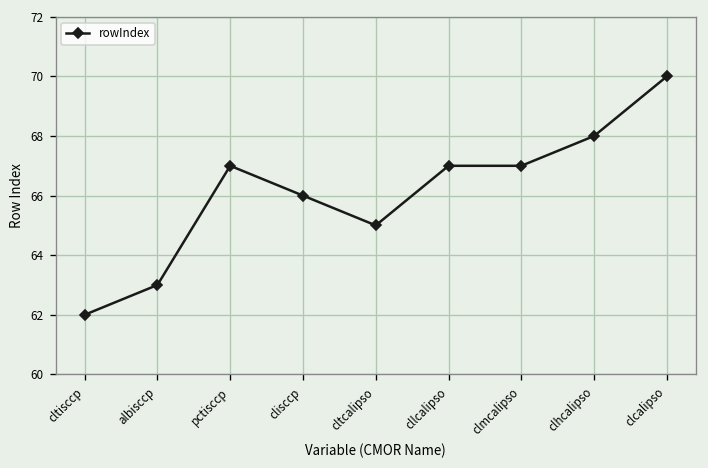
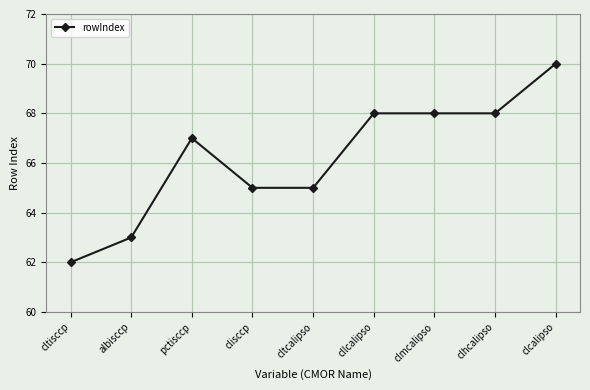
  {
    "cltisccp": 62,
    "albisccp": 63,
    "pctisccp": 67,
-   "clisccp": 66,
+   "clisccp": 65,
    "cltcalipso": 65,
-   "cllcalipso": 67,
-   "clmcalipso": 67,
+   "cllcalipso": 68,
+   "clmcalipso": 68,
    "clhcalipso": 68,
    "clcalipso": 70
  }
